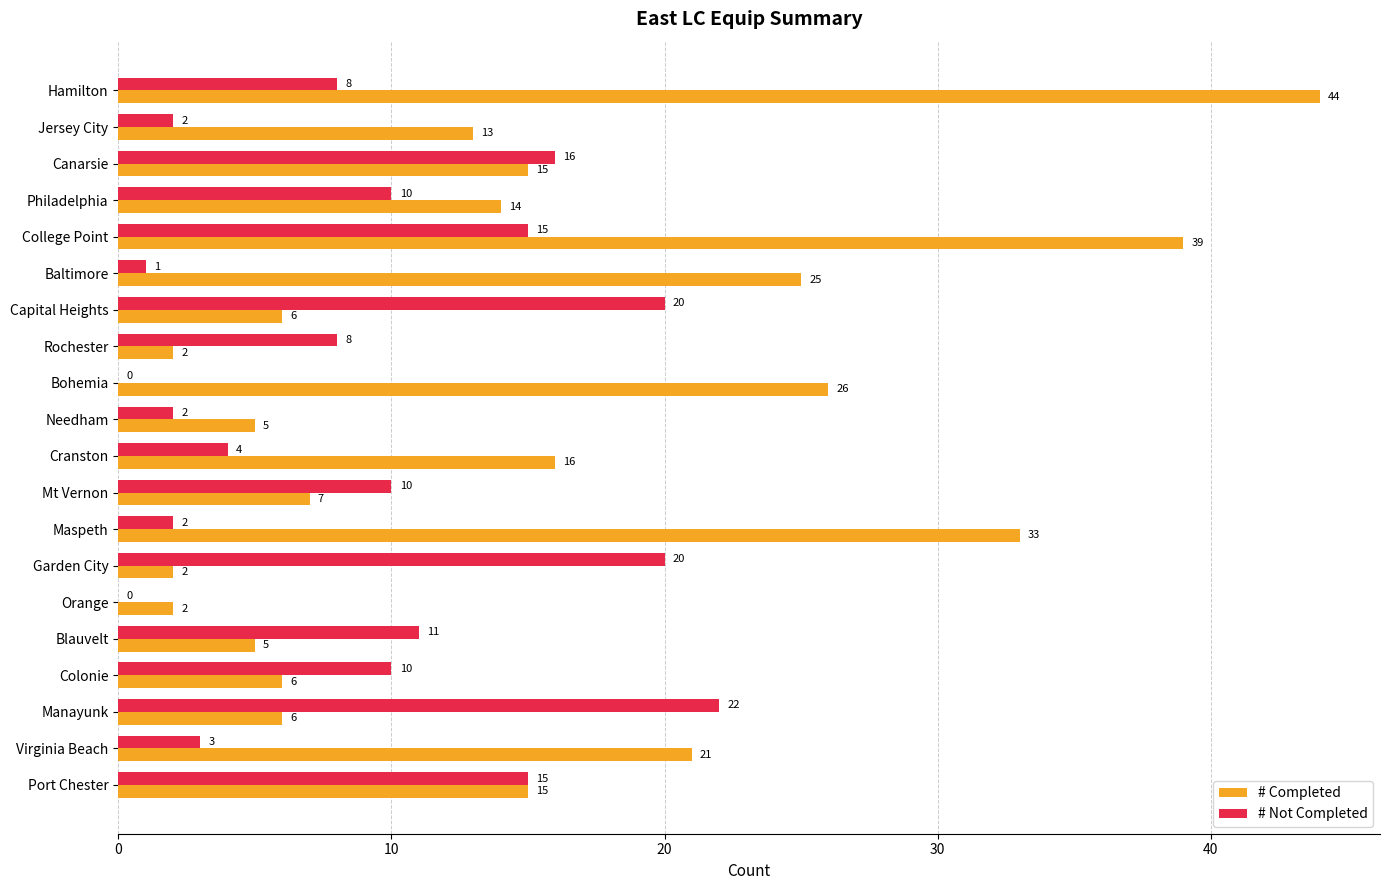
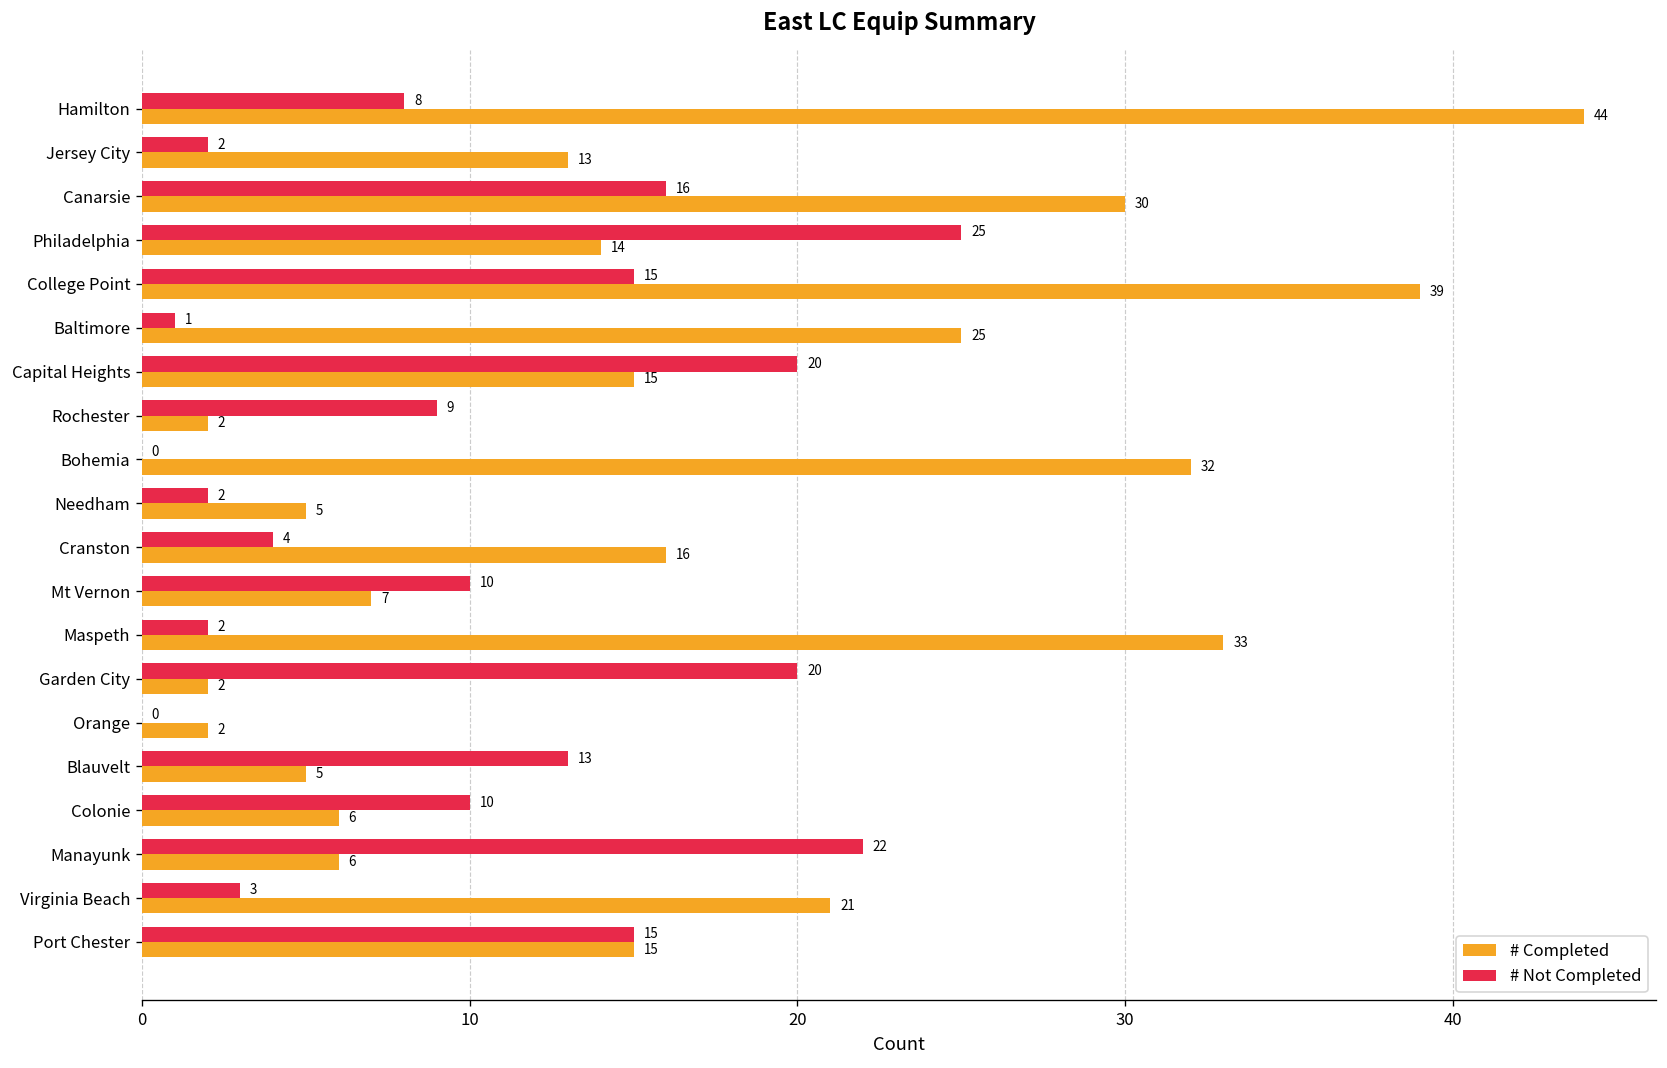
  {
    "# Completed": {
      "Hamilton": 44,
      "Jersey City": 13,
-     "Canarsie": 15,
+     "Canarsie": 30,
      "Philadelphia": 14,
      "College Point": 39,
      "Baltimore": 25,
-     "Capital Heights": 6,
+     "Capital Heights": 15,
      "Rochester": 2,
-     "Bohemia": 26,
+     "Bohemia": 32,
      "Needham": 5,
      "Cranston": 16,
      "Mt Vernon": 7,
      "Maspeth": 33,
      "Garden City": 2,
      "Orange": 2,
      "Blauvelt": 5,
      "Colonie": 6,
      "Manayunk": 6,
      "Virginia Beach": 21,
      "Port Chester": 15
    },
    "# Not Completed": {
      "Hamilton": 8,
      "Jersey City": 2,
      "Canarsie": 16,
-     "Philadelphia": 10,
+     "Philadelphia": 25,
      "College Point": 15,
      "Baltimore": 1,
      "Capital Heights": 20,
-     "Rochester": 8,
+     "Rochester": 9,
      "Bohemia": 0,
      "Needham": 2,
      "Cranston": 4,
      "Mt Vernon": 10,
      "Maspeth": 2,
      "Garden City": 20,
      "Orange": 0,
-     "Blauvelt": 11,
+     "Blauvelt": 13,
      "Colonie": 10,
      "Manayunk": 22,
      "Virginia Beach": 3,
      "Port Chester": 15
    }
  }
